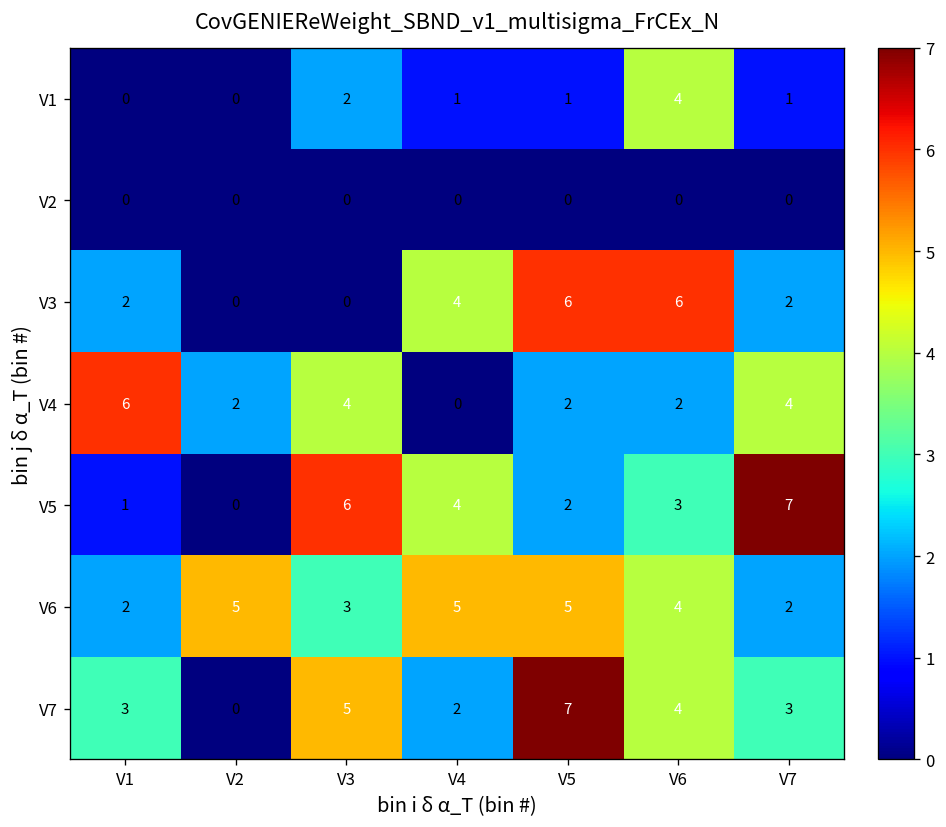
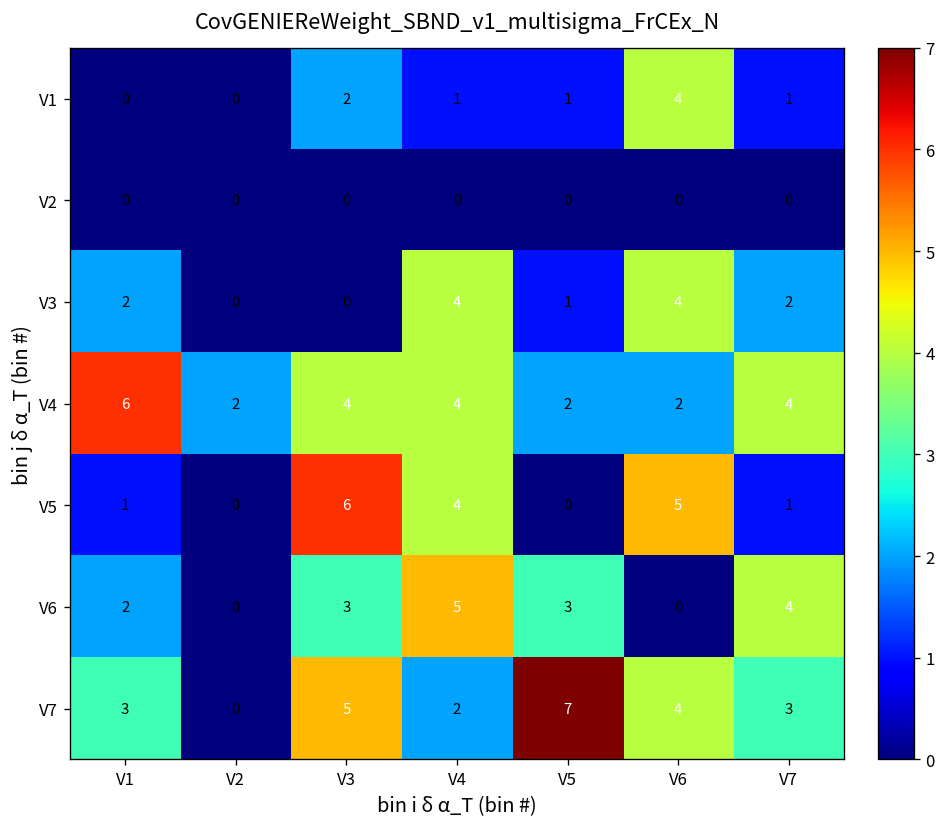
  {
    "V1": {
      "V1": 0,
      "V2": 0,
      "V3": 2,
      "V4": 1,
      "V5": 1,
      "V6": 4,
      "V7": 1
    },
    "V2": {
      "V1": 0,
      "V2": 0,
      "V3": 0,
      "V4": 0,
      "V5": 0,
      "V6": 0,
      "V7": 0
    },
    "V3": {
      "V1": 2,
      "V2": 0,
      "V3": 0,
      "V4": 4,
-     "V5": 6,
-     "V6": 6,
+     "V5": 1,
+     "V6": 4,
      "V7": 2
    },
    "V4": {
      "V1": 6,
      "V2": 2,
      "V3": 4,
-     "V4": 0,
+     "V4": 4,
      "V5": 2,
      "V6": 2,
      "V7": 4
    },
    "V5": {
      "V1": 1,
      "V2": 0,
      "V3": 6,
      "V4": 4,
-     "V5": 2,
-     "V6": 3,
-     "V7": 7
+     "V5": 0,
+     "V6": 5,
+     "V7": 1
    },
    "V6": {
      "V1": 2,
-     "V2": 5,
+     "V2": 0,
      "V3": 3,
      "V4": 5,
-     "V5": 5,
-     "V6": 4,
-     "V7": 2
+     "V5": 3,
+     "V6": 0,
+     "V7": 4
    },
    "V7": {
      "V1": 3,
      "V2": 0,
      "V3": 5,
      "V4": 2,
      "V5": 7,
      "V6": 4,
      "V7": 3
    }
  }
